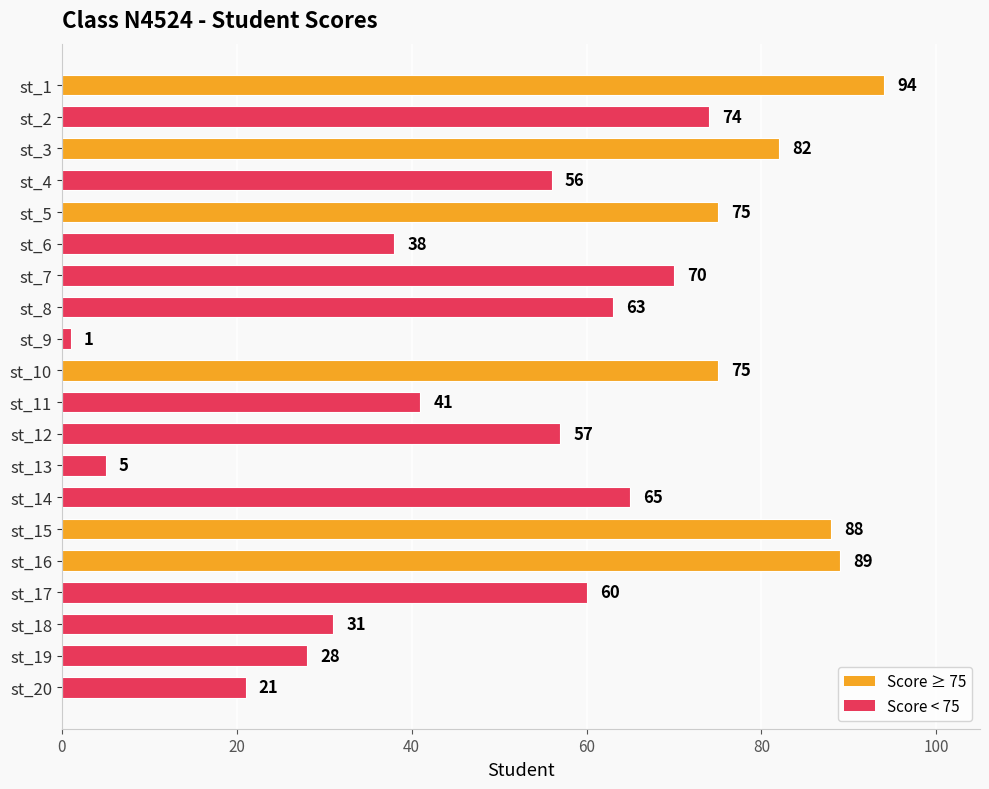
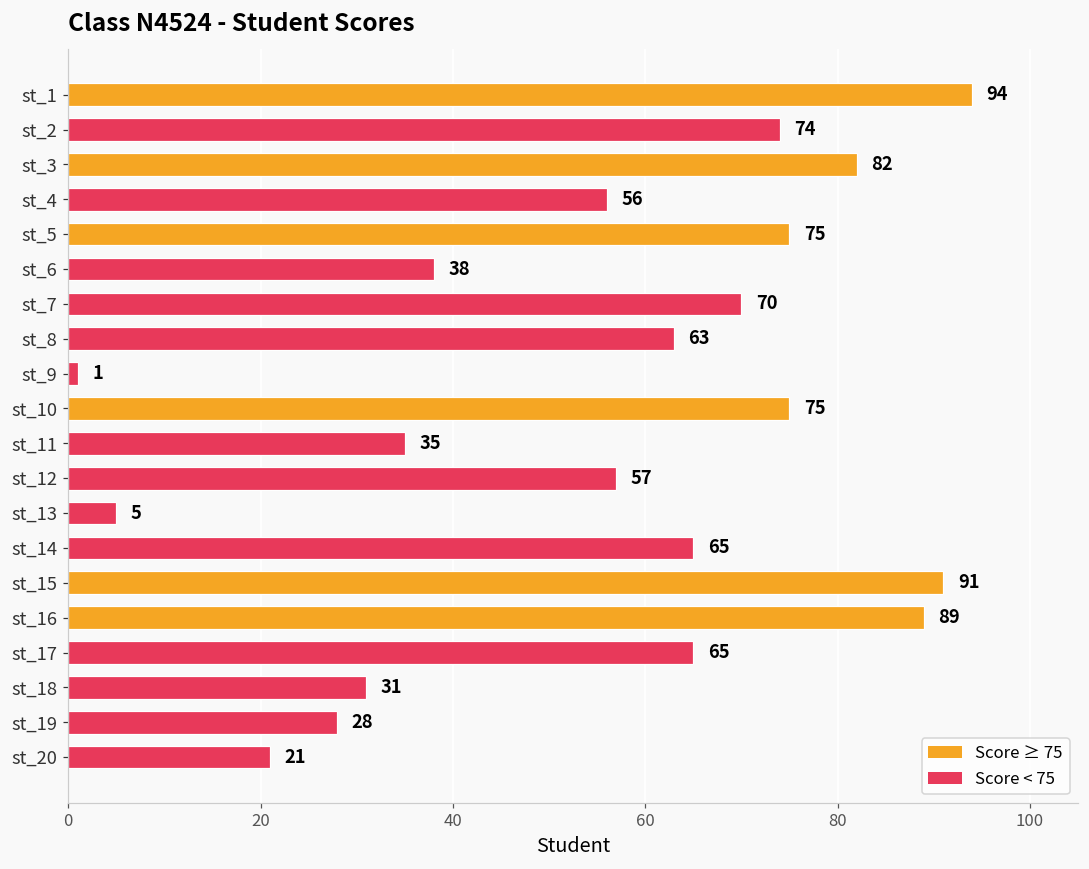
  {
    "st_1": 94,
    "st_2": 74,
    "st_3": 82,
    "st_4": 56,
    "st_5": 75,
    "st_6": 38,
    "st_7": 70,
    "st_8": 63,
    "st_9": 1,
    "st_10": 75,
-   "st_11": 41,
+   "st_11": 35,
    "st_12": 57,
    "st_13": 5,
    "st_14": 65,
-   "st_15": 88,
+   "st_15": 91,
    "st_16": 89,
-   "st_17": 60,
+   "st_17": 65,
    "st_18": 31,
    "st_19": 28,
    "st_20": 21
  }
